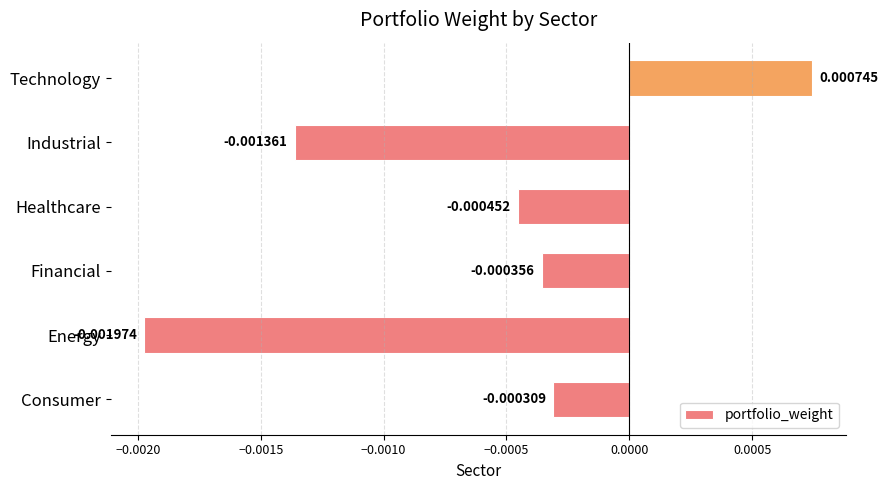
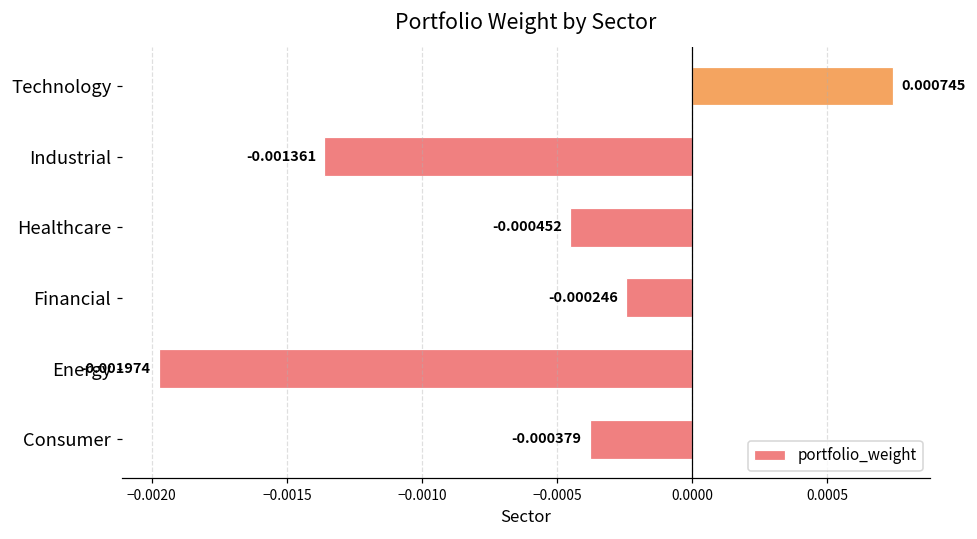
  {
    "Technology": 0.000745,
    "Industrial": -0.001361,
    "Healthcare": -0.000452,
-   "Financial": -0.000356,
+   "Financial": -0.000246,
    "Energy": -0.001974,
-   "Consumer": -0.000309
+   "Consumer": -0.000379
  }
